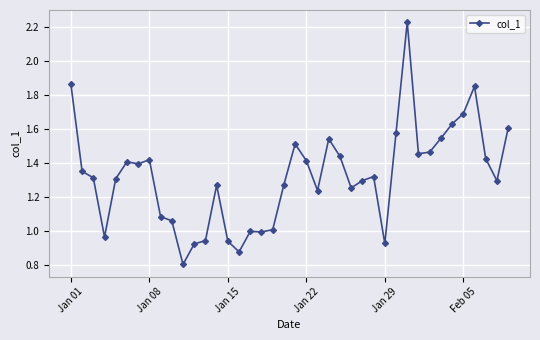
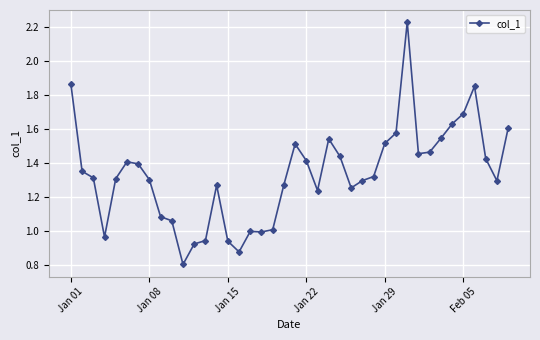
  {
    "Jan 01": 1.86,
-   "Jan 08": 1.42,
+   "Jan 08": 1.30,
    "Jan 15": 0.94,
    "Jan 22": 1.41,
-   "Jan 29": 0.93,
+   "Jan 29": 1.51,
    "Feb 05": 1.69
  }
